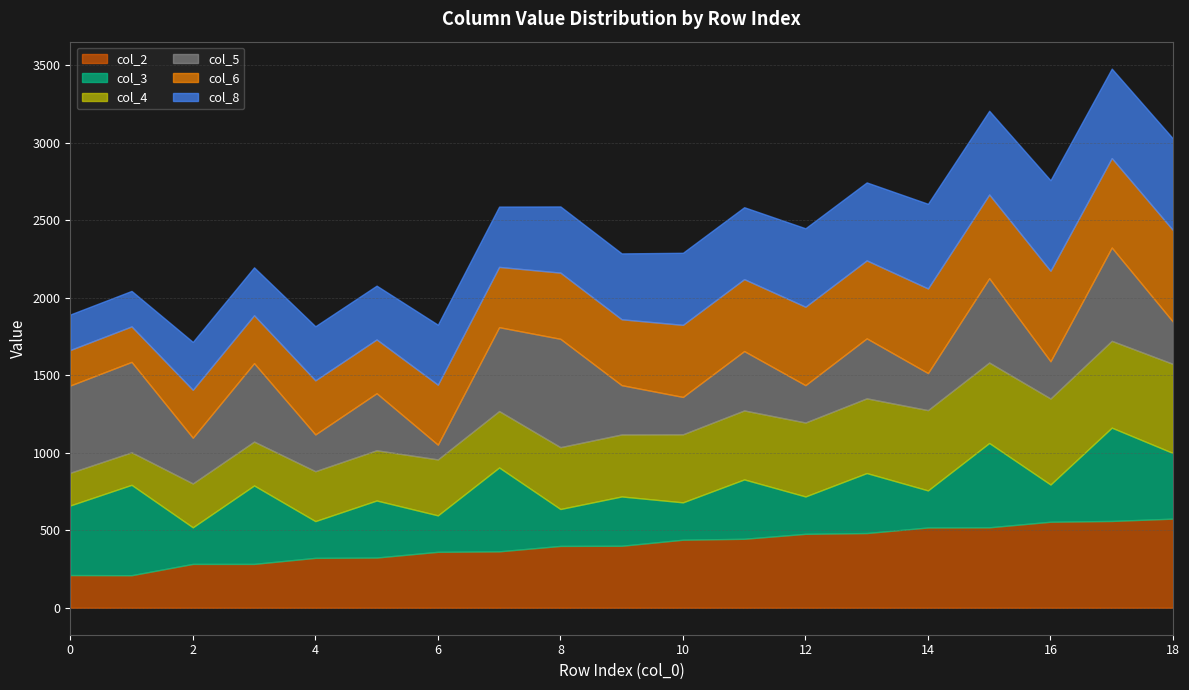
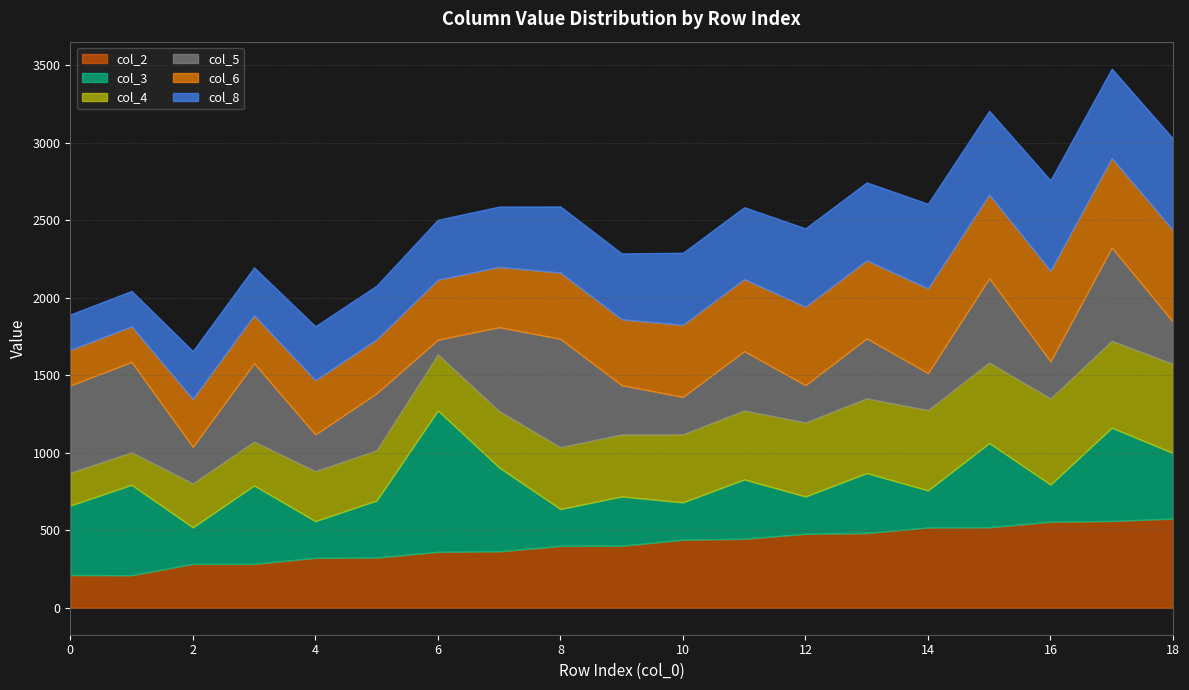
  {
    "col_3": {
      "0": 450,
      "2": 240,
      "4": 240,
-     "6": 240,
+     "6": 910,
      "8": 240,
      "10": 240,
      "12": 240,
      "14": 240,
      "16": 240,
      "18": 420
    },
    "col_4": {
      "0": 210,
      "2": 280,
      "4": 320,
      "6": 360,
      "8": 400,
      "10": 440,
      "12": 480,
      "14": 520,
      "16": 560,
      "18": 580
    },
    "col_5": {
      "0": 560,
-     "2": 300,
+     "2": 240,
      "4": 240,
      "6": 100,
      "8": 700,
      "10": 240,
      "12": 240,
      "14": 240,
      "16": 240,
      "18": 270
    },
    "col_8": {
      "0": 230,
      "2": 310,
      "4": 350,
      "6": 390,
      "8": 430,
      "10": 470,
      "12": 510,
      "14": 550,
      "16": 580,
      "18": 590
    }
  }
